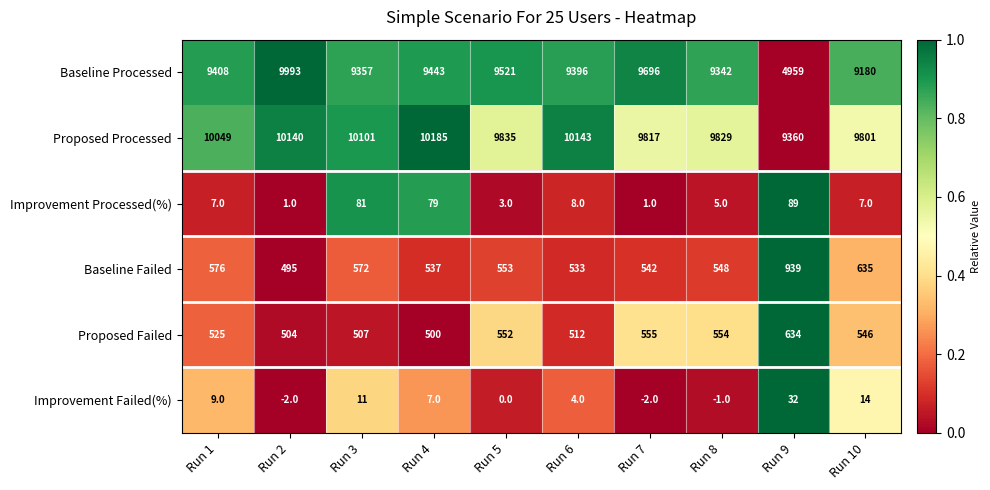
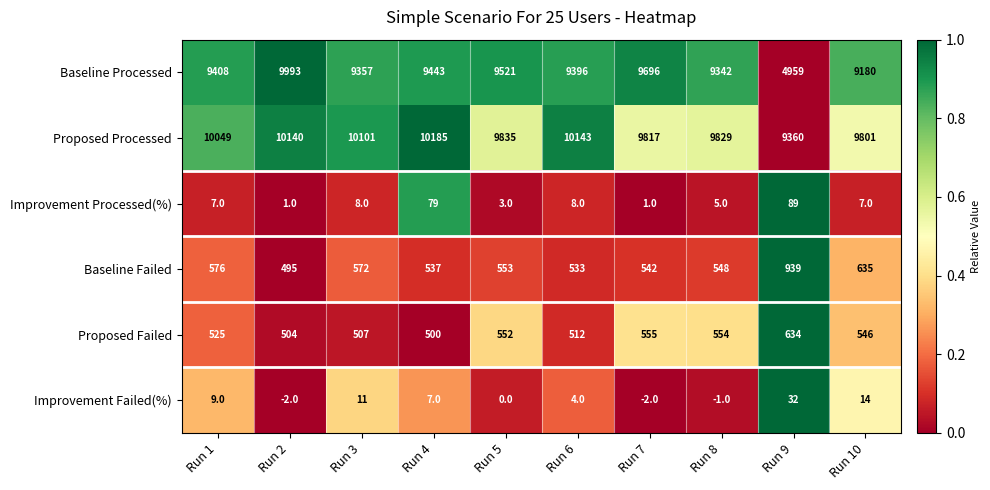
  {
    "Baseline Processed": {
      "Run 1": 9408,
      "Run 2": 9993,
      "Run 3": 9357,
      "Run 4": 9443,
      "Run 5": 9521,
      "Run 6": 9396,
      "Run 7": 9696,
      "Run 8": 9342,
      "Run 9": 4959,
      "Run 10": 9180
    },
    "Proposed Processed": {
      "Run 1": 10049,
      "Run 2": 10140,
      "Run 3": 10101,
      "Run 4": 10185,
      "Run 5": 9835,
      "Run 6": 10143,
      "Run 7": 9817,
      "Run 8": 9829,
      "Run 9": 9360,
      "Run 10": 9801
    },
    "Improvement Processed(%)": {
      "Run 1": 7.0,
      "Run 2": 1.0,
-     "Run 3": 81,
+     "Run 3": 8.0,
      "Run 4": 79,
      "Run 5": 3.0,
      "Run 6": 8.0,
      "Run 7": 1.0,
      "Run 8": 5.0,
      "Run 9": 89,
      "Run 10": 7.0
    },
    "Baseline Failed": {
      "Run 1": 576,
      "Run 2": 495,
      "Run 3": 572,
      "Run 4": 537,
      "Run 5": 553,
      "Run 6": 533,
      "Run 7": 542,
      "Run 8": 548,
      "Run 9": 939,
      "Run 10": 635
    },
    "Proposed Failed": {
      "Run 1": 525,
      "Run 2": 504,
      "Run 3": 507,
      "Run 4": 500,
      "Run 5": 552,
      "Run 6": 512,
      "Run 7": 555,
      "Run 8": 554,
      "Run 9": 634,
      "Run 10": 546
    },
    "Improvement Failed(%)": {
      "Run 1": 9.0,
      "Run 2": -2.0,
      "Run 3": 11,
      "Run 4": 7.0,
      "Run 5": 0.0,
      "Run 6": 4.0,
      "Run 7": -2.0,
      "Run 8": -1.0,
      "Run 9": 32,
      "Run 10": 14
    }
  }
